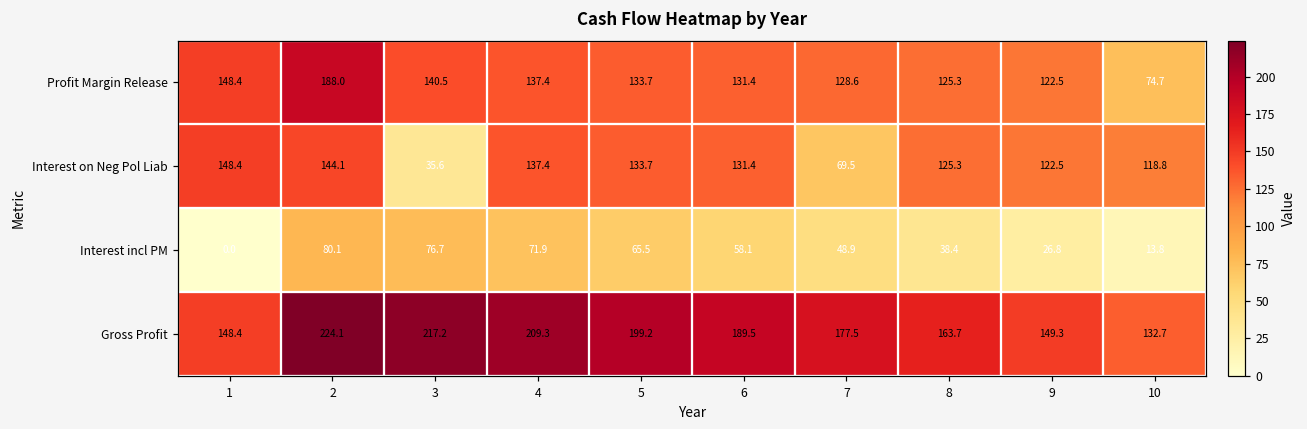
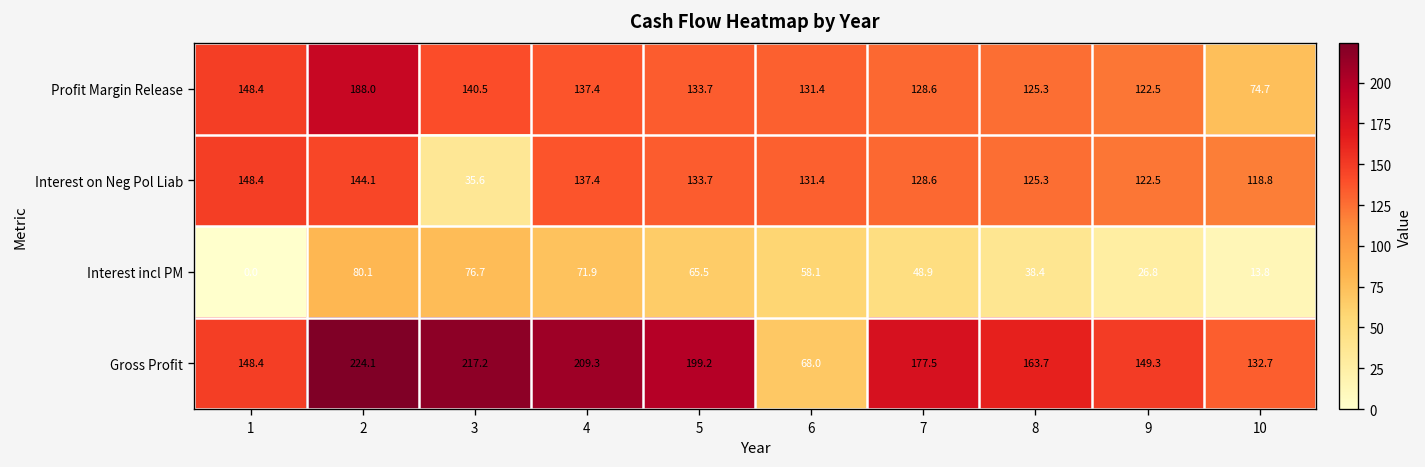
  {
    "Profit Margin Release": {
      "1": 148.4,
      "2": 188.0,
      "3": 140.5,
      "4": 137.4,
      "5": 133.7,
      "6": 131.4,
      "7": 128.6,
      "8": 125.3,
      "9": 122.5,
      "10": 74.7
    },
    "Interest on Neg Pol Liab": {
      "1": 148.4,
      "2": 144.1,
      "3": 35.6,
      "4": 137.4,
      "5": 133.7,
      "6": 131.4,
-     "7": 69.5,
+     "7": 128.6,
      "8": 125.3,
      "9": 122.5,
      "10": 118.8
    },
    "Interest incl PM": {
      "1": 0.0,
      "2": 80.1,
      "3": 76.7,
      "4": 71.9,
      "5": 65.5,
      "6": 58.1,
      "7": 48.9,
      "8": 38.4,
      "9": 26.8,
      "10": 13.8
    },
    "Gross Profit": {
      "1": 148.4,
      "2": 224.1,
      "3": 217.2,
      "4": 209.3,
      "5": 199.2,
-     "6": 189.5,
+     "6": 68.0,
      "7": 177.5,
      "8": 163.7,
      "9": 149.3,
      "10": 132.7
    }
  }
